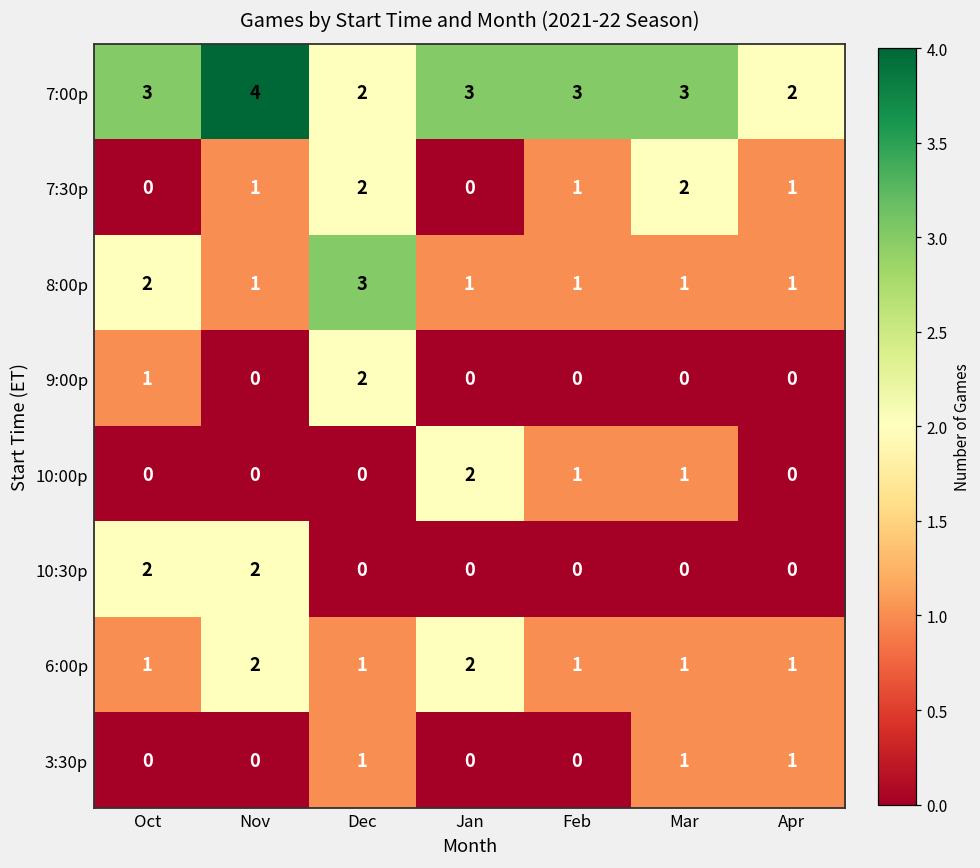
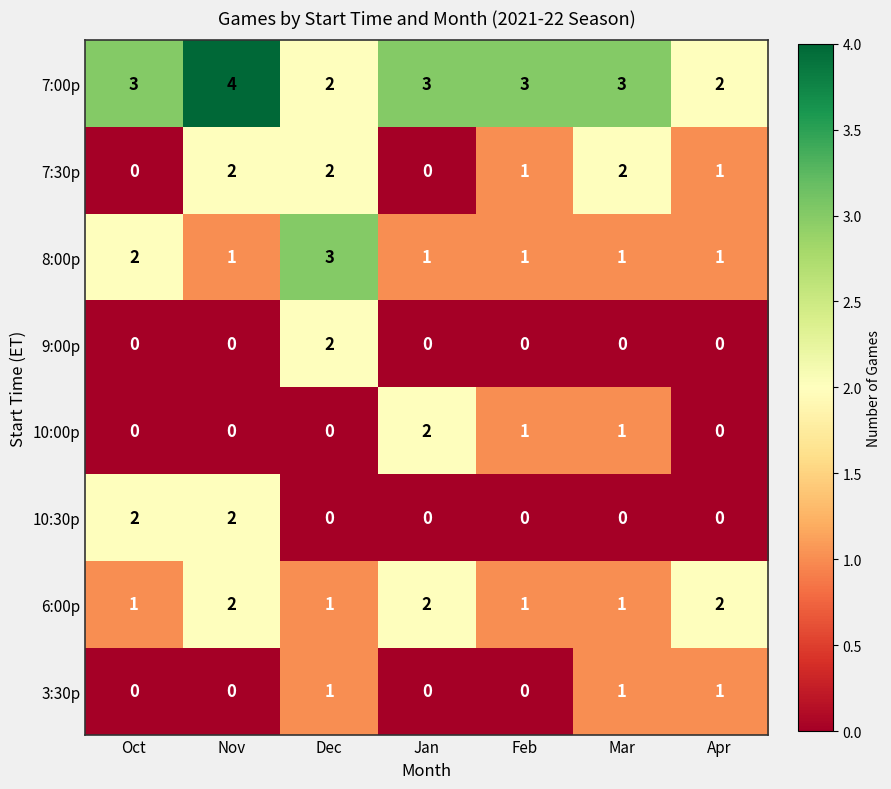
  {
    "7:00p": {
      "Oct": 3,
      "Nov": 4,
      "Dec": 2,
      "Jan": 3,
      "Feb": 3,
      "Mar": 3,
      "Apr": 2
    },
    "7:30p": {
      "Oct": 0,
-     "Nov": 1,
+     "Nov": 2,
      "Dec": 2,
      "Jan": 0,
      "Feb": 1,
      "Mar": 2,
      "Apr": 1
    },
    "8:00p": {
      "Oct": 2,
      "Nov": 1,
      "Dec": 3,
      "Jan": 1,
      "Feb": 1,
      "Mar": 1,
      "Apr": 1
    },
    "9:00p": {
-     "Oct": 1,
+     "Oct": 0,
      "Nov": 0,
      "Dec": 2,
      "Jan": 0,
      "Feb": 0,
      "Mar": 0,
      "Apr": 0
    },
    "10:00p": {
      "Oct": 0,
      "Nov": 0,
      "Dec": 0,
      "Jan": 2,
      "Feb": 1,
      "Mar": 1,
      "Apr": 0
    },
    "10:30p": {
      "Oct": 2,
      "Nov": 2,
      "Dec": 0,
      "Jan": 0,
      "Feb": 0,
      "Mar": 0,
      "Apr": 0
    },
    "6:00p": {
      "Oct": 1,
      "Nov": 2,
      "Dec": 1,
      "Jan": 2,
      "Feb": 1,
      "Mar": 1,
-     "Apr": 1
+     "Apr": 2
    },
    "3:30p": {
      "Oct": 0,
      "Nov": 0,
      "Dec": 1,
      "Jan": 0,
      "Feb": 0,
      "Mar": 1,
      "Apr": 1
    }
  }
